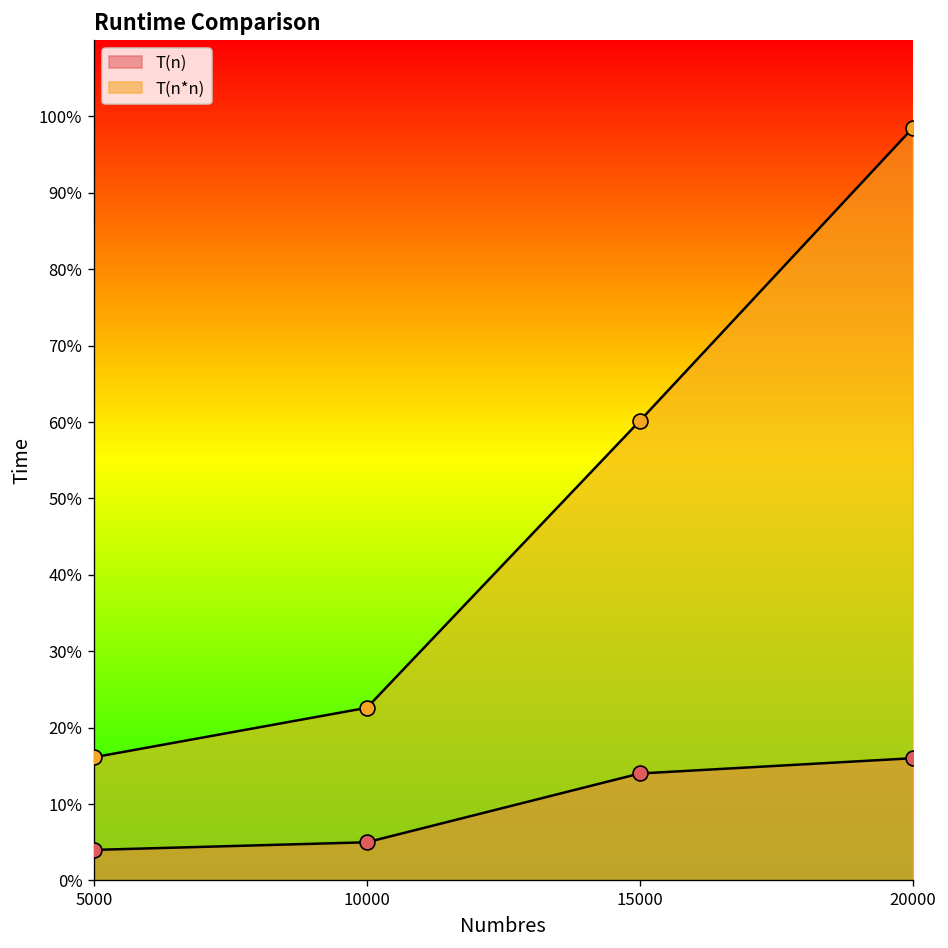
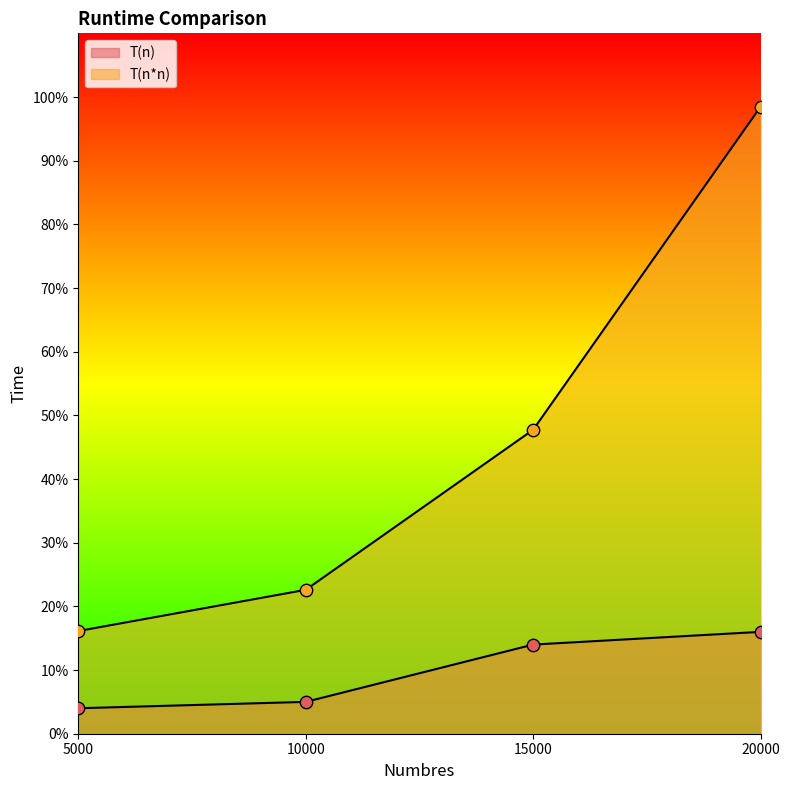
  {
    "T(n)": {
      "5000": "4%",
      "10000": "5%",
      "15000": "14%",
      "20000": "16%"
    },
    "T(n*n)": {
      "5000": "16%",
      "10000": "23%",
-     "15000": "60%",
+     "15000": "48%",
      "20000": "98%"
    }
  }
